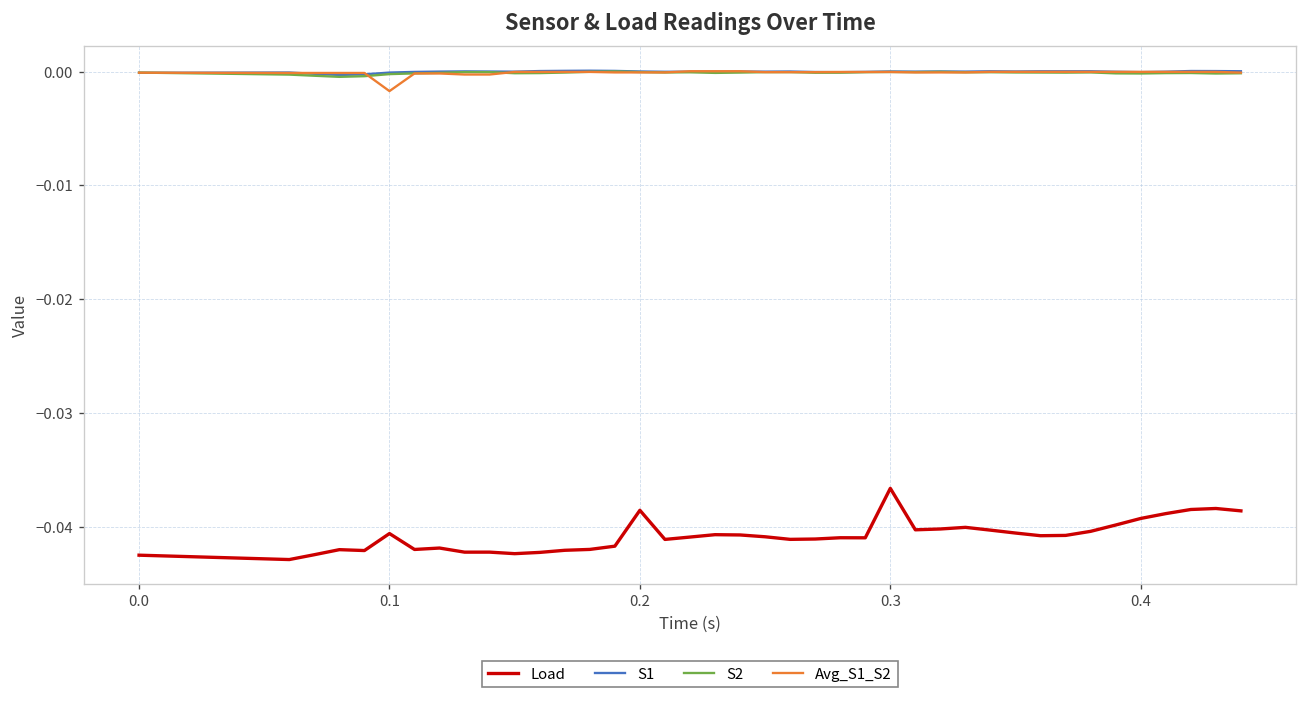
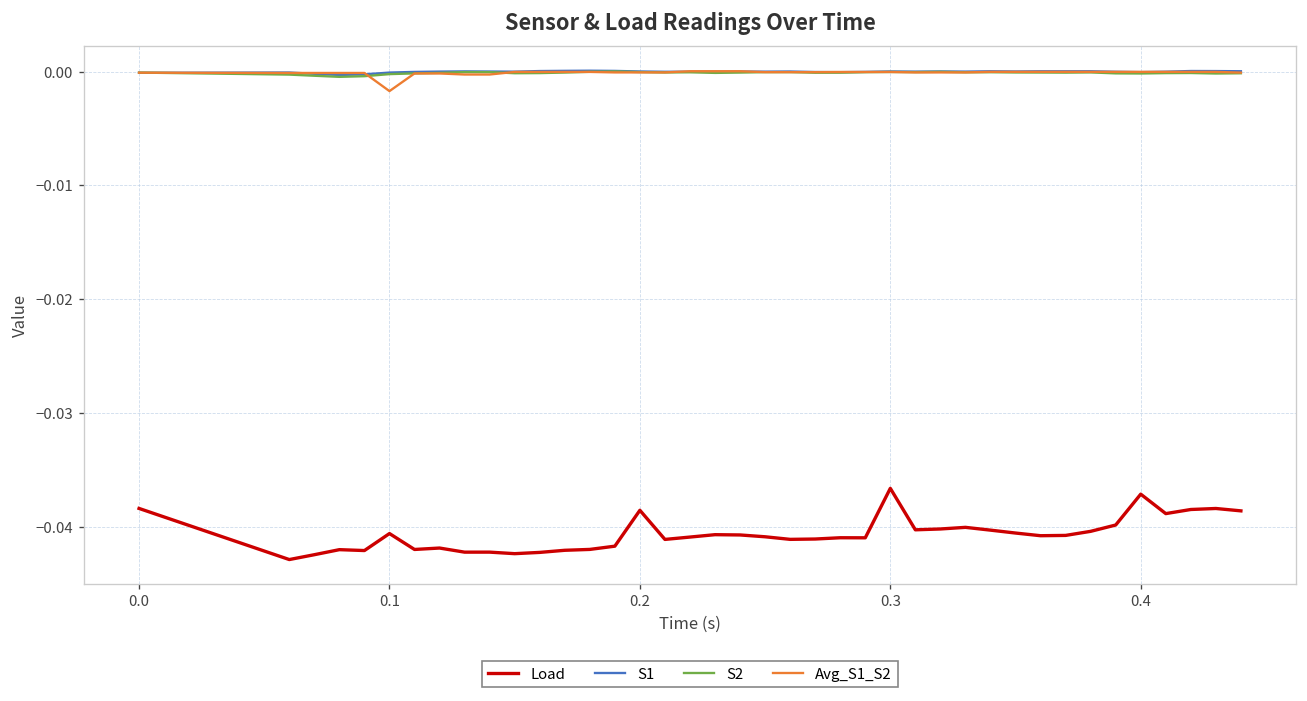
  {
    "Load": {
-     "0.0": -0.042,
+     "0.0": -0.038,
      "0.1": -0.041,
      "0.2": -0.039,
      "0.3": -0.037,
-     "0.4": -0.039
+     "0.4": -0.037
    },
    "Avg_S1_S2": {
      "0.1": -0.002
    }
  }
